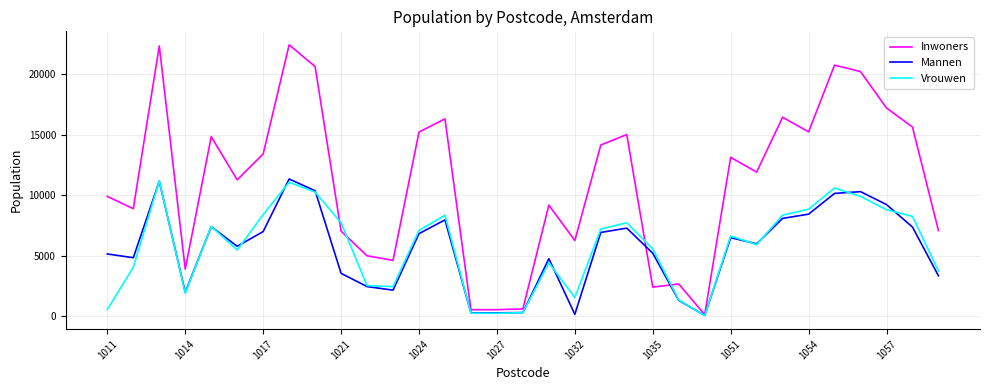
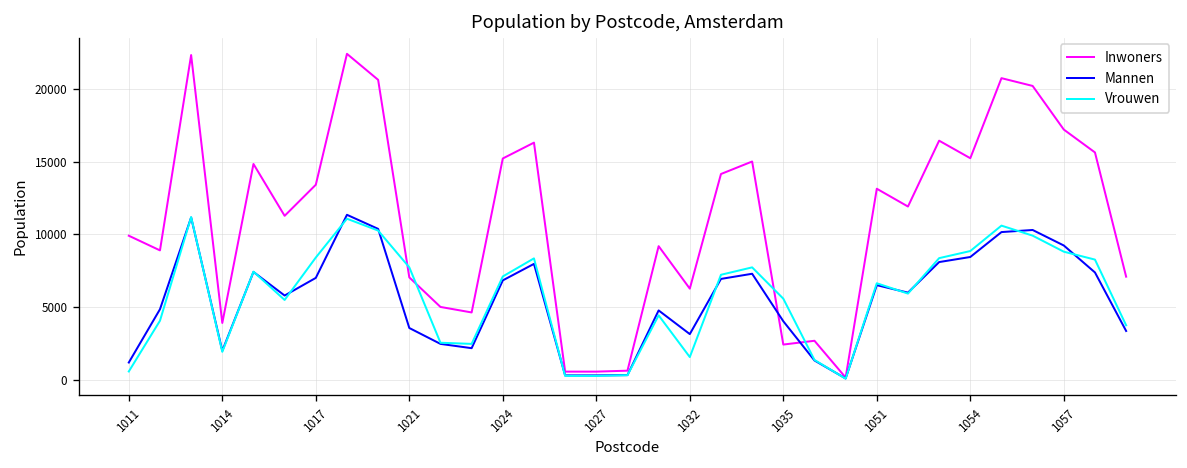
  {
    "Inwoners": {
      "1011": 9900,
      "1014": 3900,
      "1017": 13400,
      "1021": 7000,
      "1024": 15200,
      "1027": 600,
      "1032": 6300,
      "1035": 2400,
      "1051": 13100,
      "1054": 15200,
      "1057": 17200
    },
    "Mannen": {
-     "1011": 5200,
+     "1011": 1200,
      "1017": 7000,
      "1021": 3600,
      "1024": 6800,
-     "1032": 200,
-     "1035": 5200,
+     "1032": 3100,
+     "1035": 4000,
      "1054": 8400,
      "1057": 9200
    },
    "Vrouwen": {
      "1011": 600,
      "1017": 8400,
      "1021": 7700,
      "1024": 7100,
      "1032": 1600,
      "1035": 5600,
      "1054": 8900,
      "1057": 8800
    }
  }
